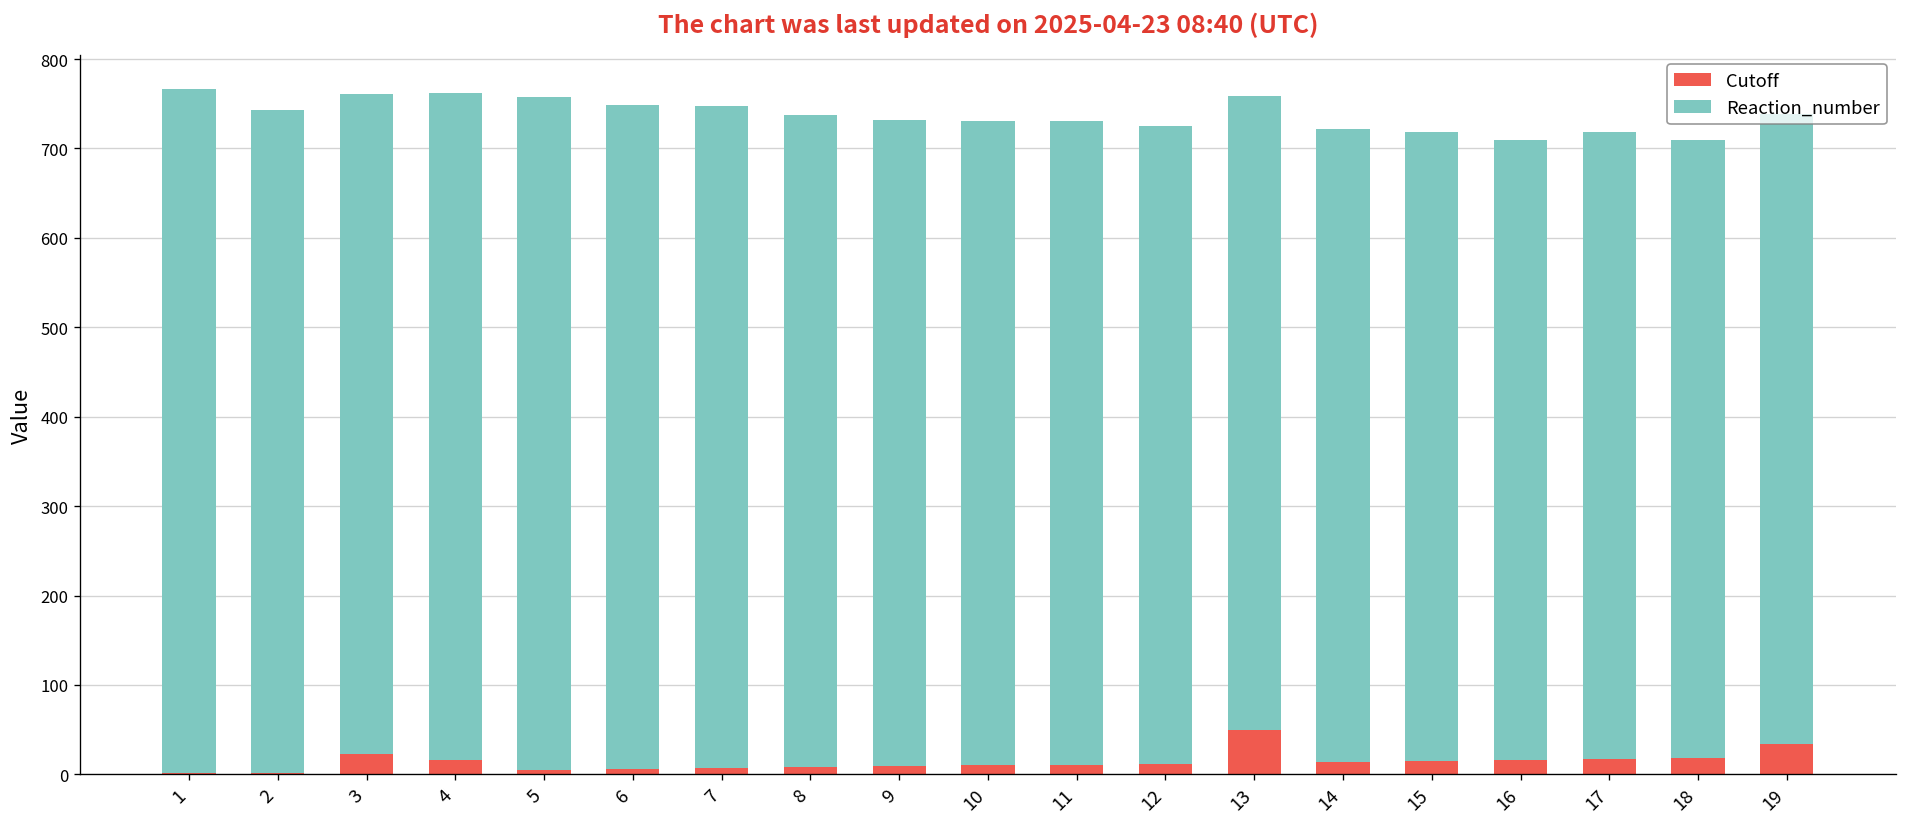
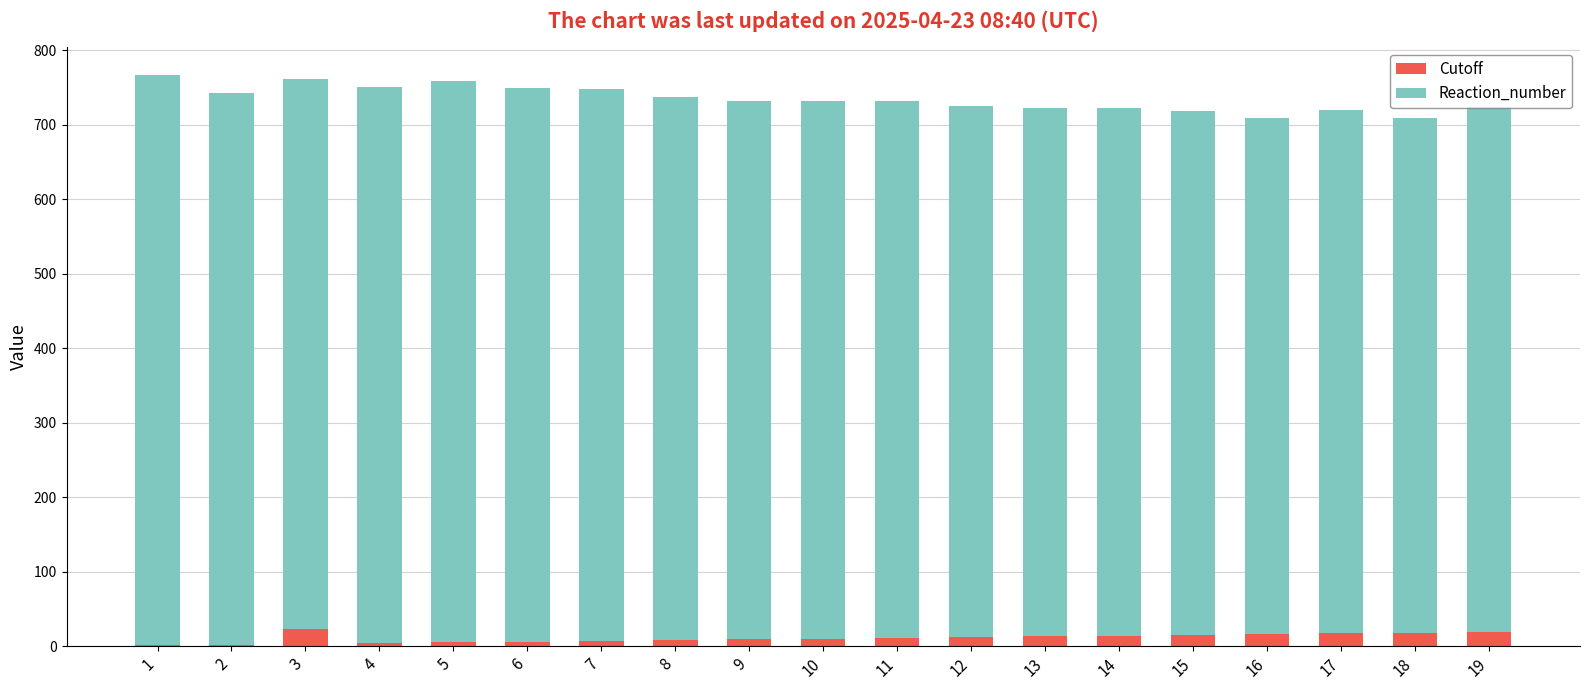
  {
    "Cutoff": {
      "3": 20,
-     "4": 20,
+     "4": 0,
      "5": 10,
      "6": 10,
      "7": 10,
      "8": 10,
      "9": 10,
      "10": 10,
      "11": 10,
      "12": 10,
-     "13": 50,
+     "13": 10,
      "14": 10,
      "15": 20,
      "16": 20,
      "17": 20,
      "18": 20,
-     "19": 30
+     "19": 20
    },
    "Reaction_number": {
      "1": 770,
      "2": 740,
      "3": 740,
      "4": 750,
      "5": 750,
      "6": 740,
      "7": 740,
      "8": 730,
      "9": 720,
      "10": 720,
      "11": 720,
      "12": 710,
      "13": 710,
      "14": 710,
      "15": 700,
      "16": 690,
      "17": 700,
      "18": 690
    }
  }
